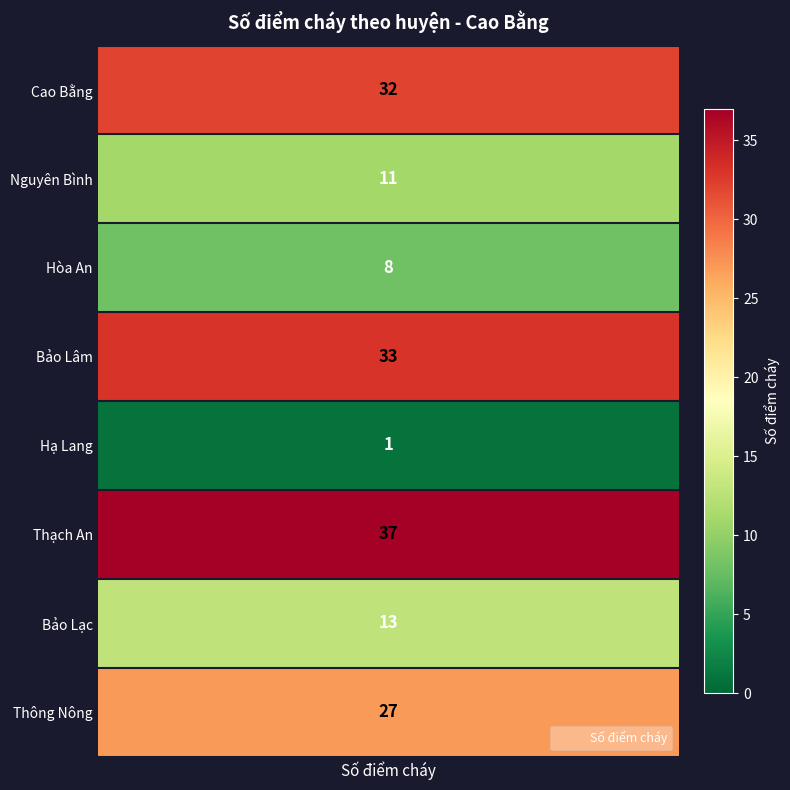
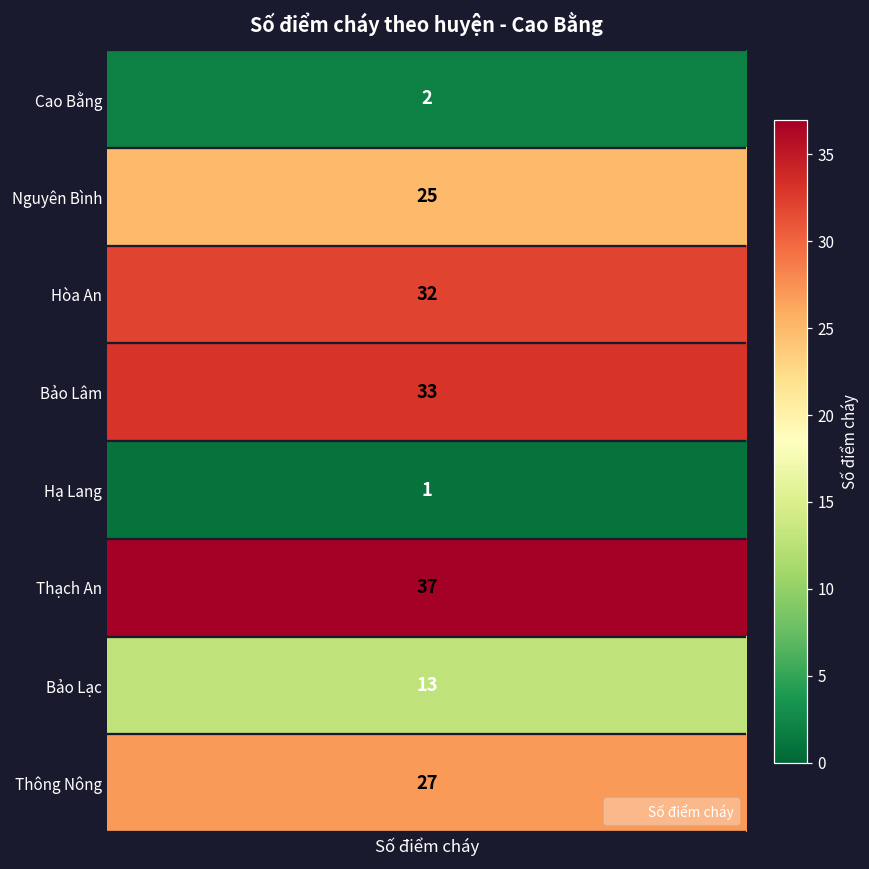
  {
    "Cao Bằng": {
-     "Số điểm cháy": 32
+     "Số điểm cháy": 2
    },
    "Nguyên Bình": {
-     "Số điểm cháy": 11
+     "Số điểm cháy": 25
    },
    "Hòa An": {
-     "Số điểm cháy": 8
+     "Số điểm cháy": 32
    },
    "Bảo Lâm": {
      "Số điểm cháy": 33
    },
    "Hạ Lang": {
      "Số điểm cháy": 1
    },
    "Thạch An": {
      "Số điểm cháy": 37
    },
    "Bảo Lạc": {
      "Số điểm cháy": 13
    },
    "Thông Nông": {
      "Số điểm cháy": 27
    }
  }
